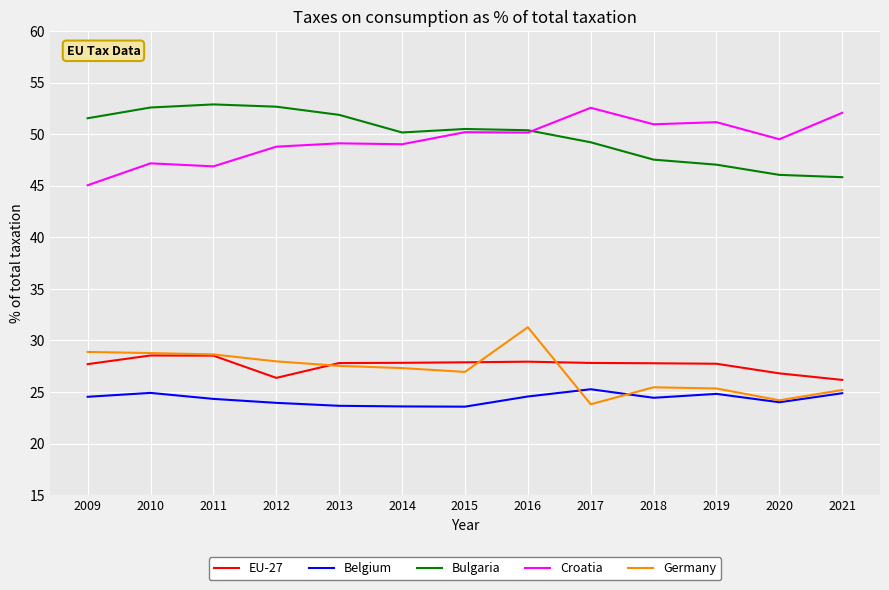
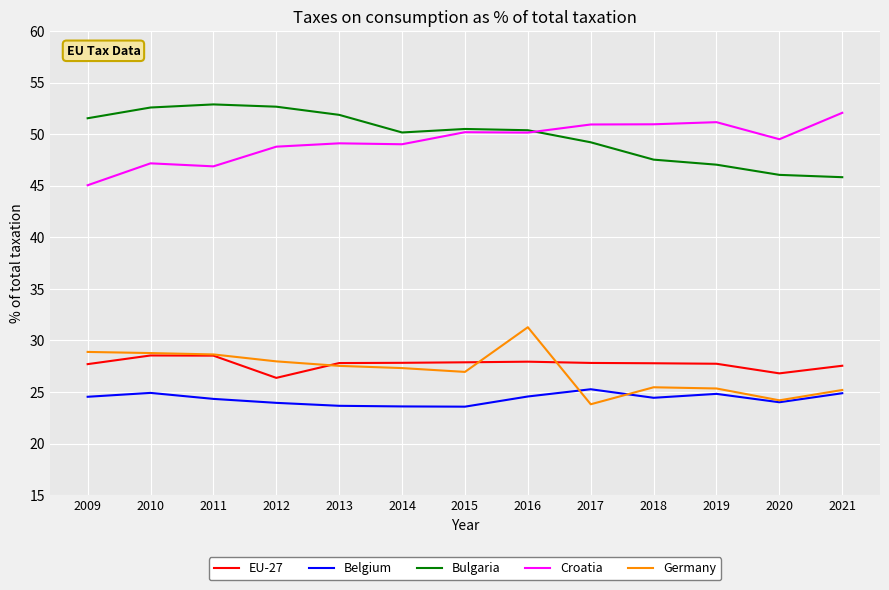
  {
    "EU-27": {
      "2009": 27.7,
      "2012": 26.4,
      "2013": 27.8,
      "2014": 27.8,
      "2015": 27.9,
      "2016": 27.9,
      "2017": 27.8,
      "2018": 27.8,
      "2019": 27.7,
      "2020": 26.8,
-     "2021": 26.2
+     "2021": 27.5
    },
    "Belgium": {
      "2009": 24.5,
      "2010": 24.9,
      "2011": 24.3,
      "2012": 23.9,
      "2013": 23.7,
      "2014": 23.6,
      "2015": 23.6,
      "2016": 24.6,
      "2017": 25.3,
      "2018": 24.4,
      "2019": 24.8,
      "2021": 24.9
    },
    "Bulgaria": {
      "2009": 51.5,
      "2010": 52.6,
      "2011": 52.9,
      "2012": 52.7,
      "2013": 51.9,
      "2014": 50.2,
      "2015": 50.5,
      "2017": 49.2,
      "2018": 47.5,
      "2019": 47.0,
      "2020": 46.1,
      "2021": 45.8
    },
    "Croatia": {
      "2009": 45.0,
      "2010": 47.2,
      "2011": 46.9,
      "2012": 48.8,
      "2013": 49.1,
      "2014": 49.0,
      "2015": 50.2,
-     "2017": 52.6,
+     "2017": 50.9,
      "2018": 51.0,
      "2019": 51.2,
      "2020": 49.5,
      "2021": 52.1
    },
    "Germany": {
      "2009": 28.9,
      "2012": 28.0,
      "2013": 27.5,
      "2014": 27.3,
      "2015": 26.9,
      "2016": 31.3,
      "2017": 23.8,
      "2018": 25.5,
      "2019": 25.3,
      "2021": 25.2
    }
  }
